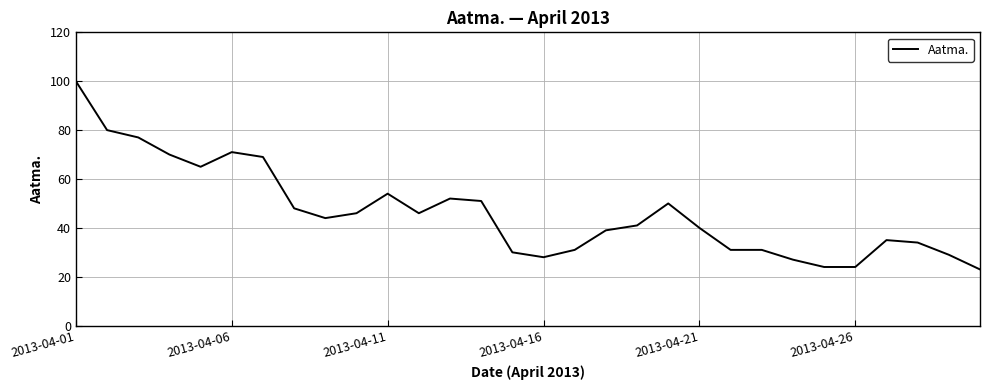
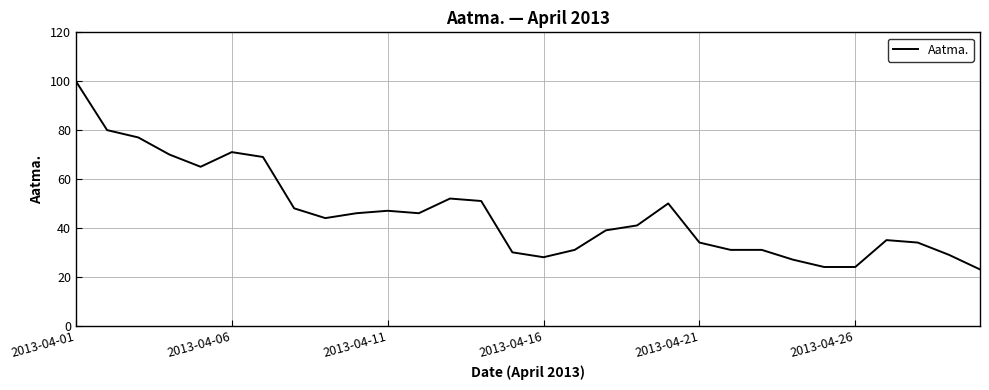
  {
    "2013-04-01": 100,
    "2013-04-06": 71,
-   "2013-04-11": 54,
+   "2013-04-11": 47,
    "2013-04-16": 28,
-   "2013-04-21": 40,
+   "2013-04-21": 34,
    "2013-04-26": 24
  }
